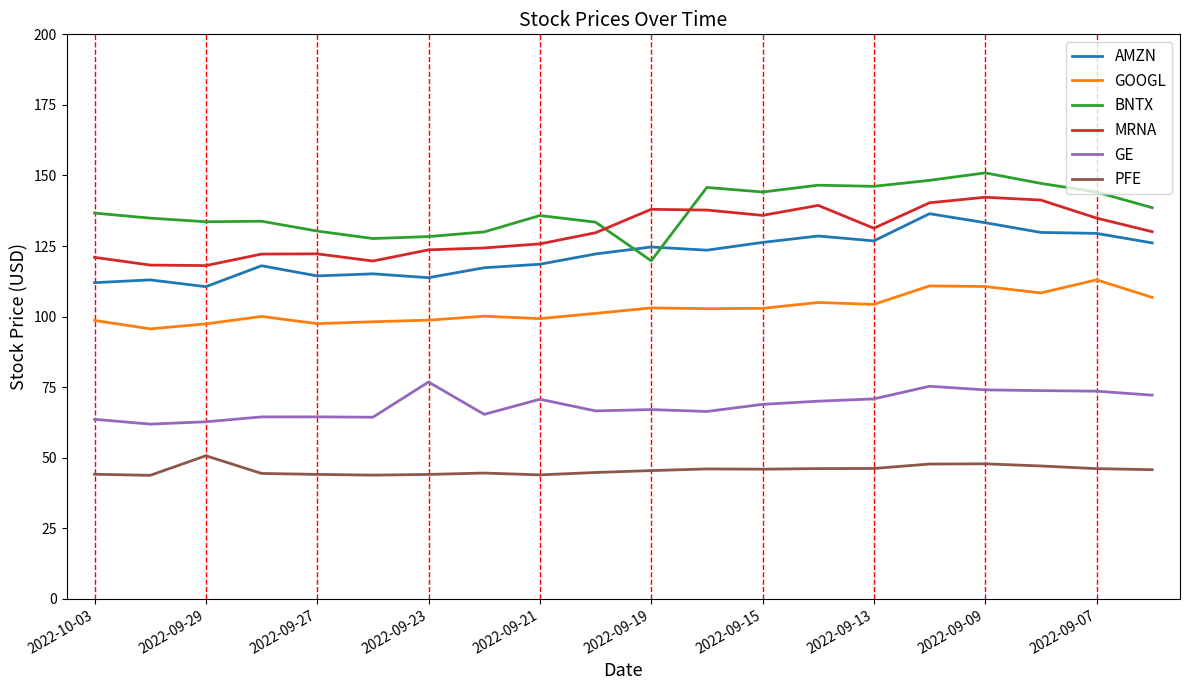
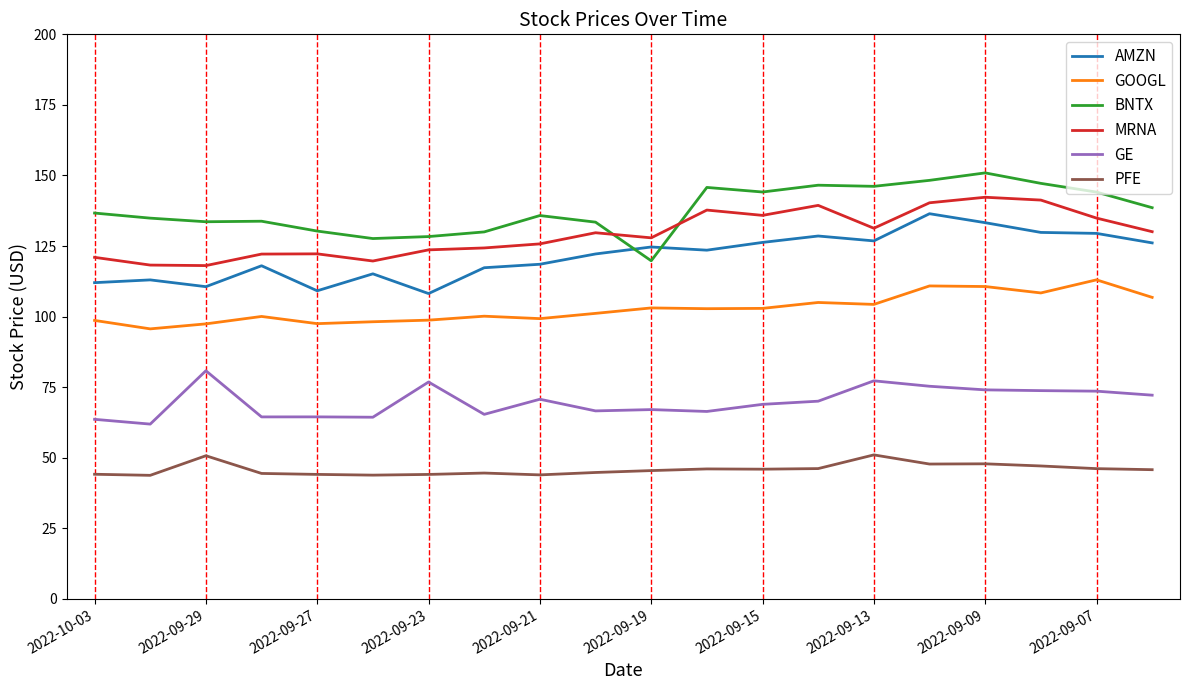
  {
    "AMZN": {
      "2022-10-03": 112,
      "2022-09-29": 111,
-     "2022-09-27": 114,
-     "2022-09-23": 114,
+     "2022-09-27": 109,
+     "2022-09-23": 108,
      "2022-09-21": 119,
      "2022-09-19": 125,
      "2022-09-15": 126,
      "2022-09-13": 127,
      "2022-09-09": 133,
      "2022-09-07": 129
    },
    "GOOGL": {
      "2022-10-03": 99,
      "2022-09-29": 97,
      "2022-09-27": 98,
      "2022-09-23": 99,
      "2022-09-21": 99,
      "2022-09-19": 103,
      "2022-09-15": 103,
      "2022-09-13": 104,
      "2022-09-09": 111,
      "2022-09-07": 113
    },
    "BNTX": {
      "2022-10-03": 137,
      "2022-09-29": 134,
      "2022-09-27": 130,
      "2022-09-23": 128,
      "2022-09-21": 136,
      "2022-09-19": 120,
      "2022-09-15": 144,
      "2022-09-13": 146,
      "2022-09-09": 151
    },
    "MRNA": {
      "2022-10-03": 121,
      "2022-09-29": 118,
      "2022-09-27": 122,
      "2022-09-23": 124,
      "2022-09-21": 126,
-     "2022-09-19": 138,
+     "2022-09-19": 128,
      "2022-09-15": 136,
      "2022-09-13": 131,
      "2022-09-09": 142,
      "2022-09-07": 135
    },
    "GE": {
      "2022-10-03": 64,
-     "2022-09-29": 63,
+     "2022-09-29": 81,
      "2022-09-27": 64,
      "2022-09-23": 77,
      "2022-09-21": 71,
      "2022-09-19": 67,
      "2022-09-15": 69,
-     "2022-09-13": 71,
+     "2022-09-13": 77,
      "2022-09-09": 74,
      "2022-09-07": 74
    },
    "PFE": {
      "2022-10-03": 44,
      "2022-09-29": 51,
      "2022-09-27": 44,
      "2022-09-23": 44,
      "2022-09-21": 44,
      "2022-09-19": 45,
      "2022-09-15": 46,
-     "2022-09-13": 46,
+     "2022-09-13": 51,
      "2022-09-09": 48,
      "2022-09-07": 46
    }
  }
